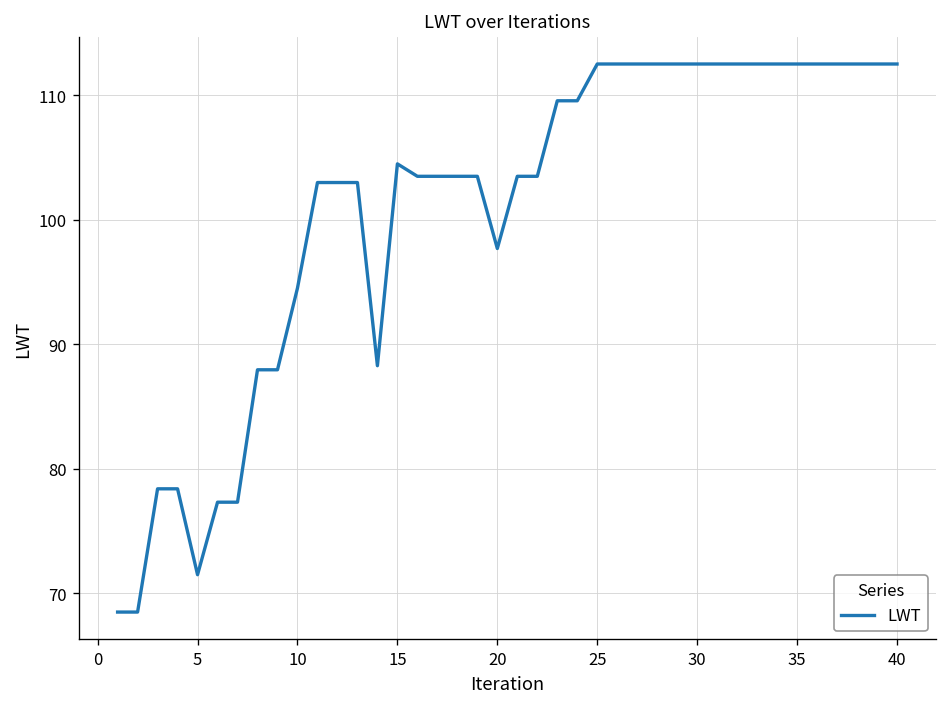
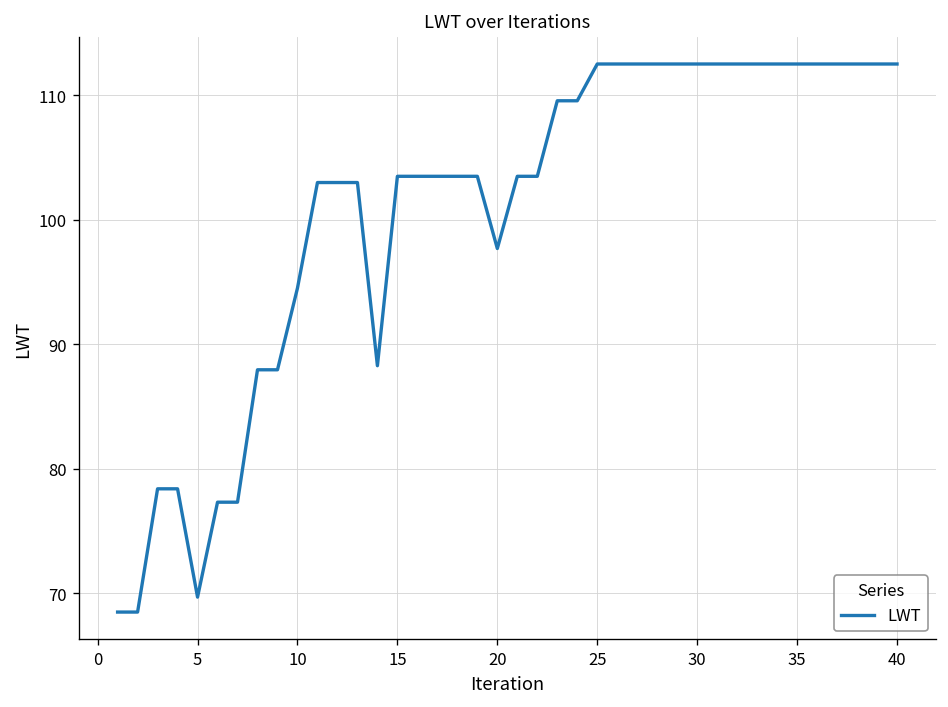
  {
-   "5": 71.5,
+   "5": 69.7,
    "10": 94.5,
-   "15": 104.5,
+   "15": 103.5,
    "20": 97.7,
    "25": 112.5,
    "30": 112.5,
    "35": 112.5,
    "40": 112.5
  }
